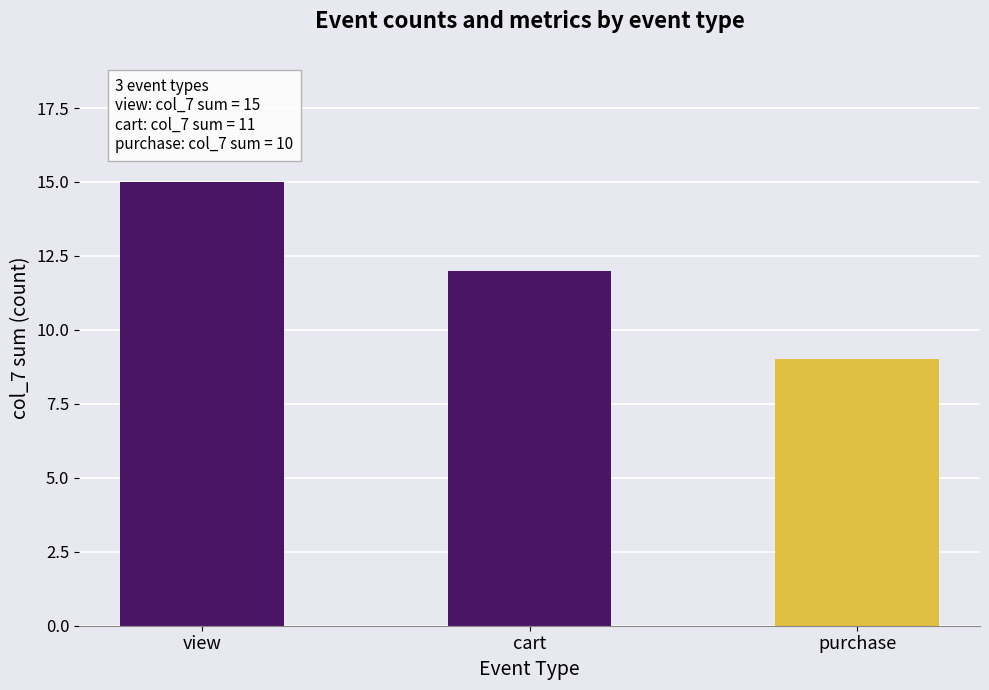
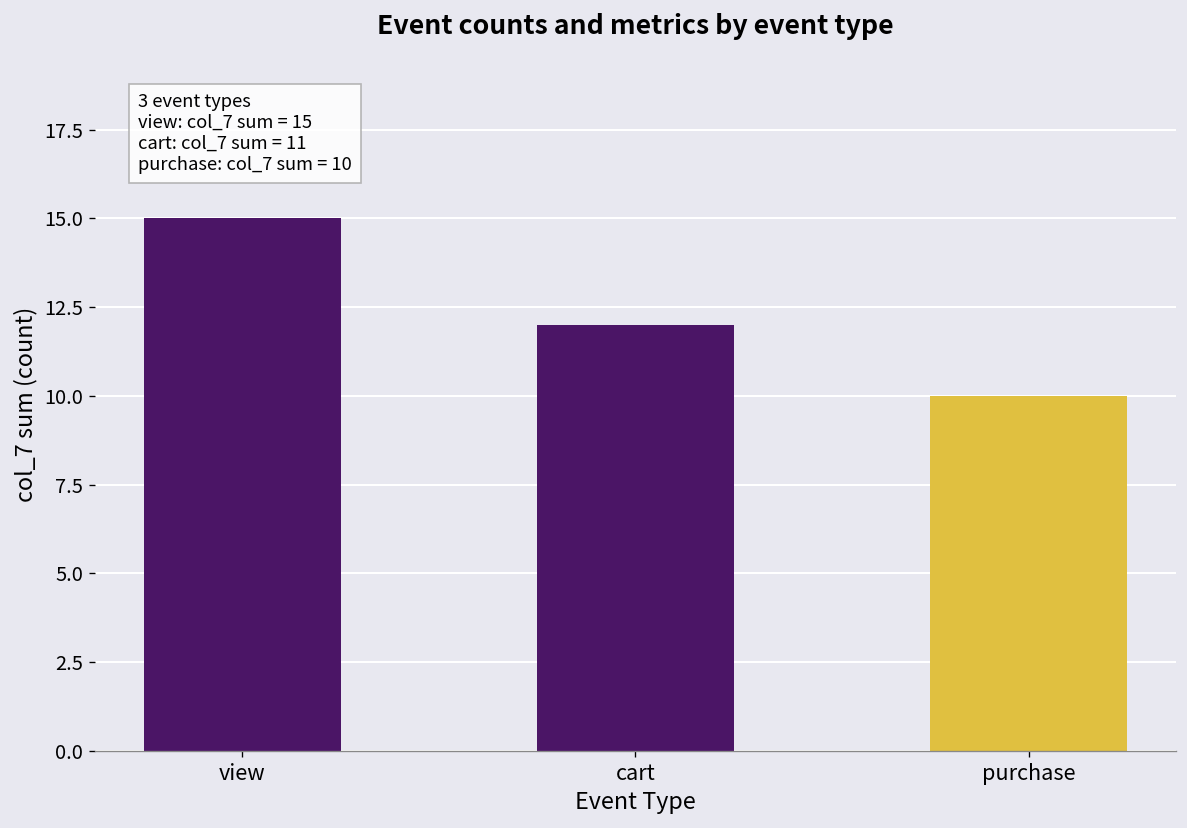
  {
    "view": 15,
    "cart": 12,
-   "purchase": 9
+   "purchase": 10
  }
